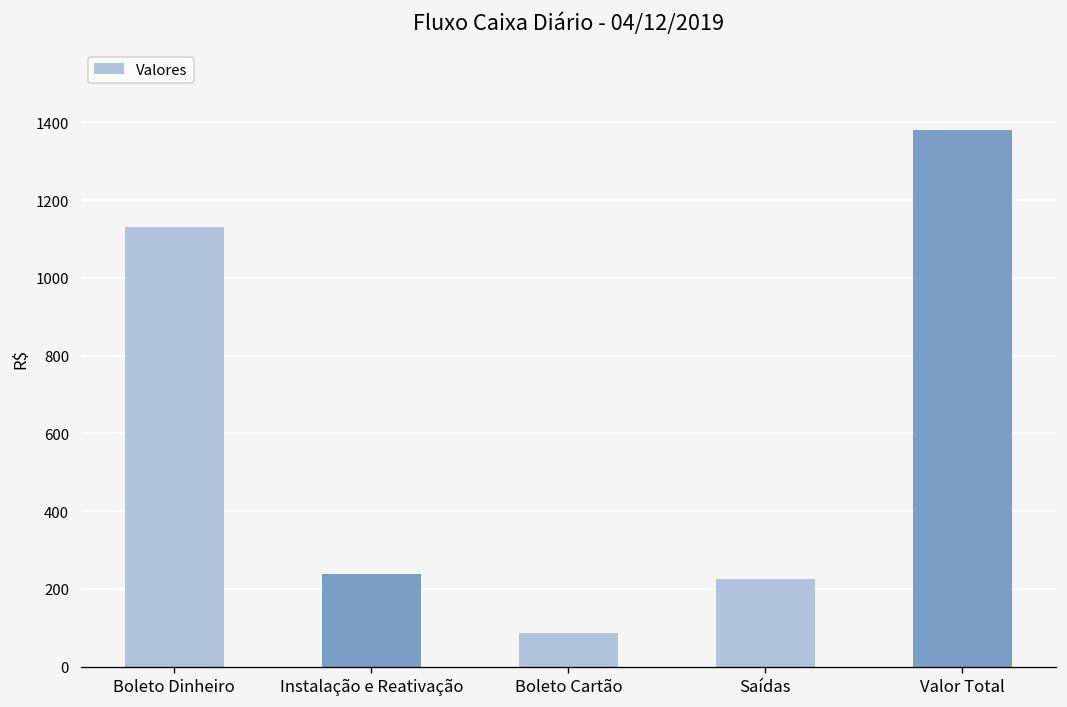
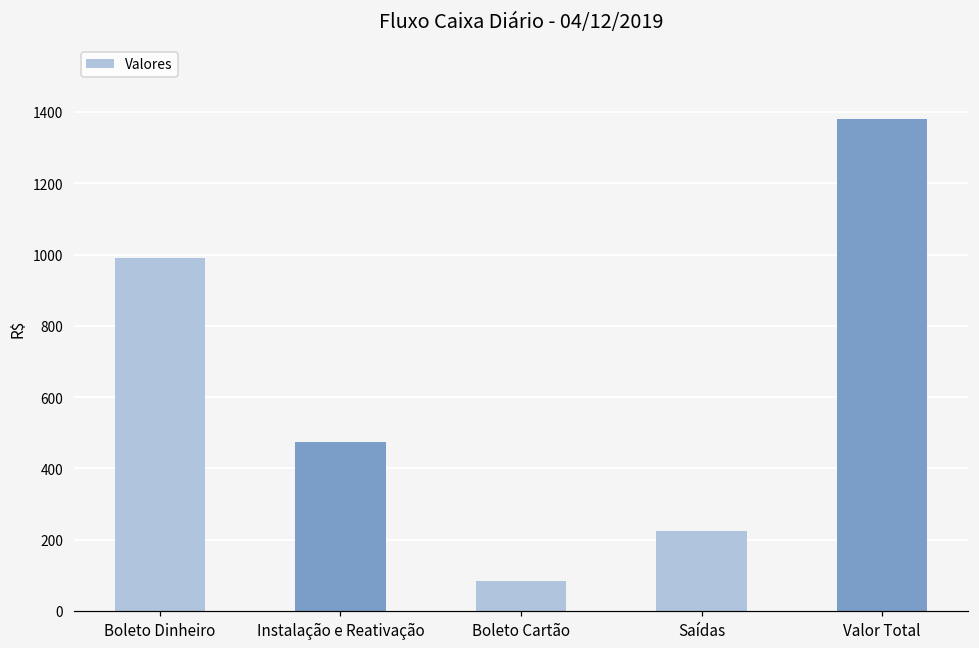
  {
-   "Boleto Dinheiro": 1130,
-   "Instalação e Reativação": 240,
+   "Boleto Dinheiro": 990,
+   "Instalação e Reativação": 480,
    "Boleto Cartão": 90,
    "Saídas": 230,
    "Valor Total": 1380
  }
